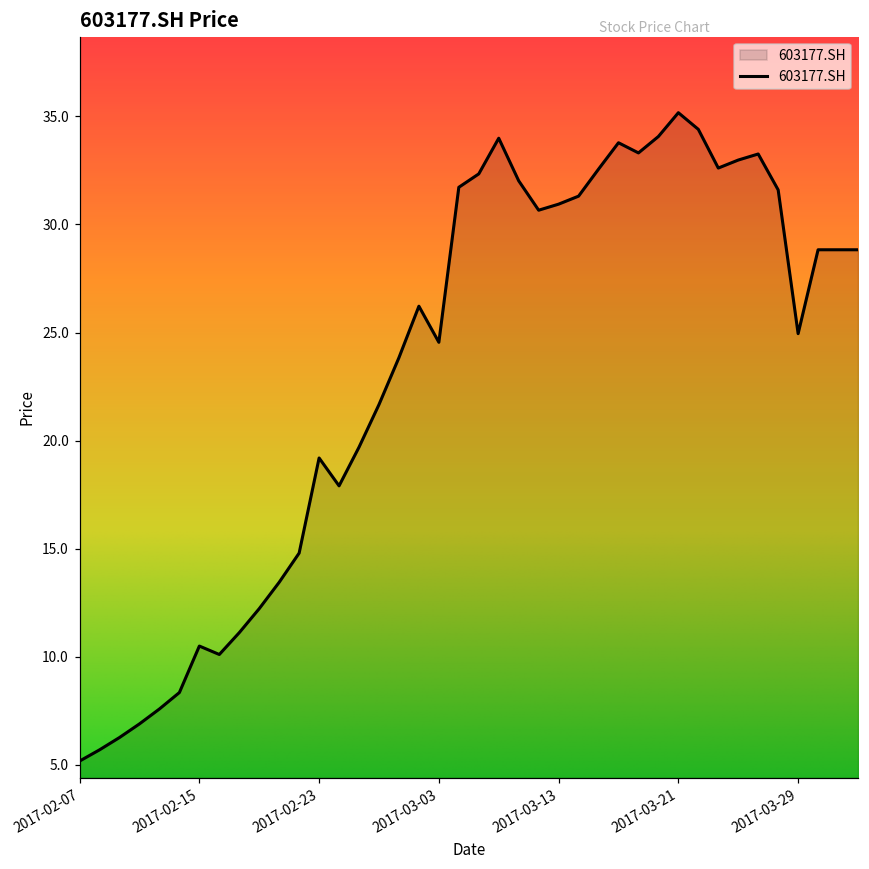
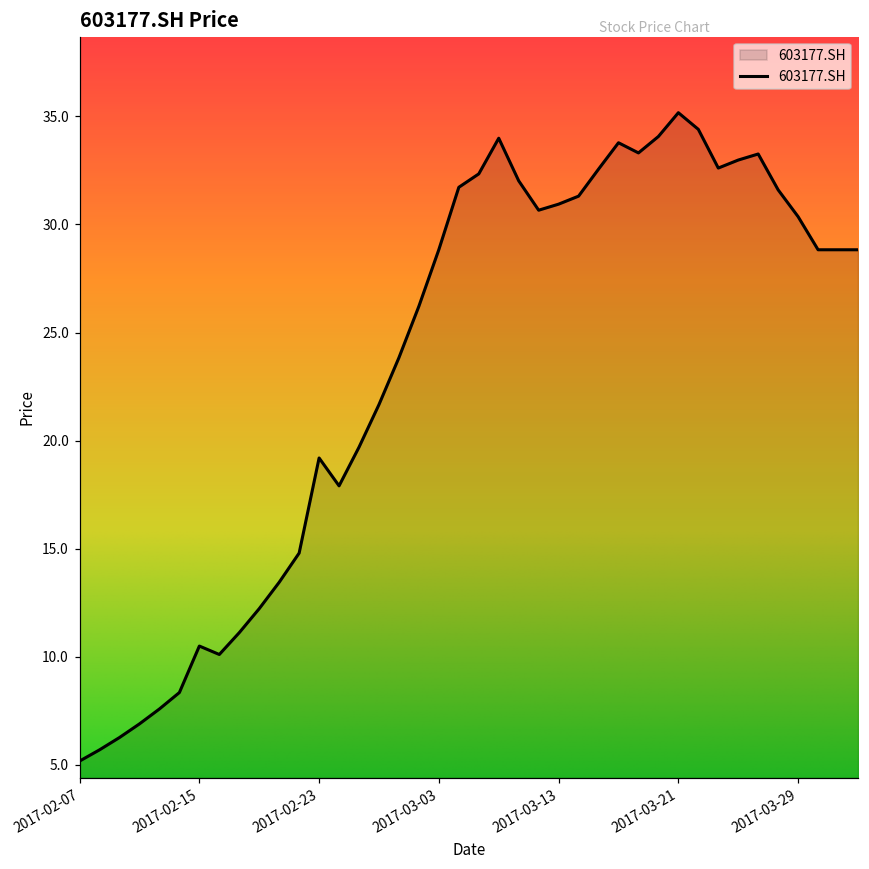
  {
    "2017-02-07": 5.2,
    "2017-02-15": 10.5,
    "2017-02-23": 19.2,
-   "2017-03-03": 24.6,
+   "2017-03-03": 28.8,
    "2017-03-13": 30.9,
    "2017-03-21": 35.2,
-   "2017-03-29": 25.0
+   "2017-03-29": 30.4
  }
